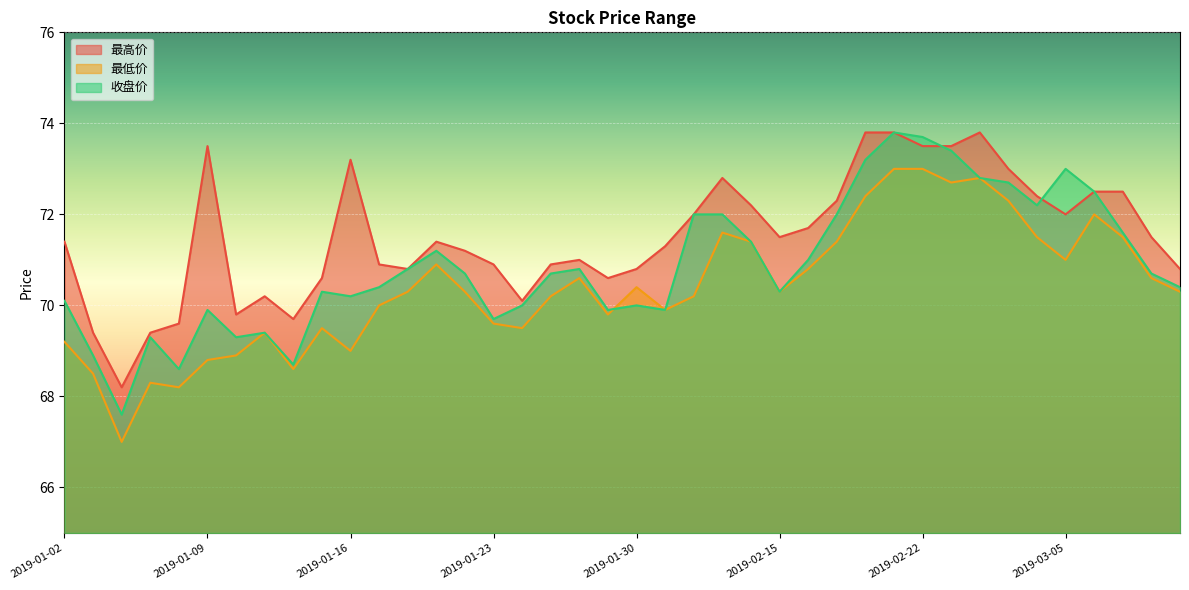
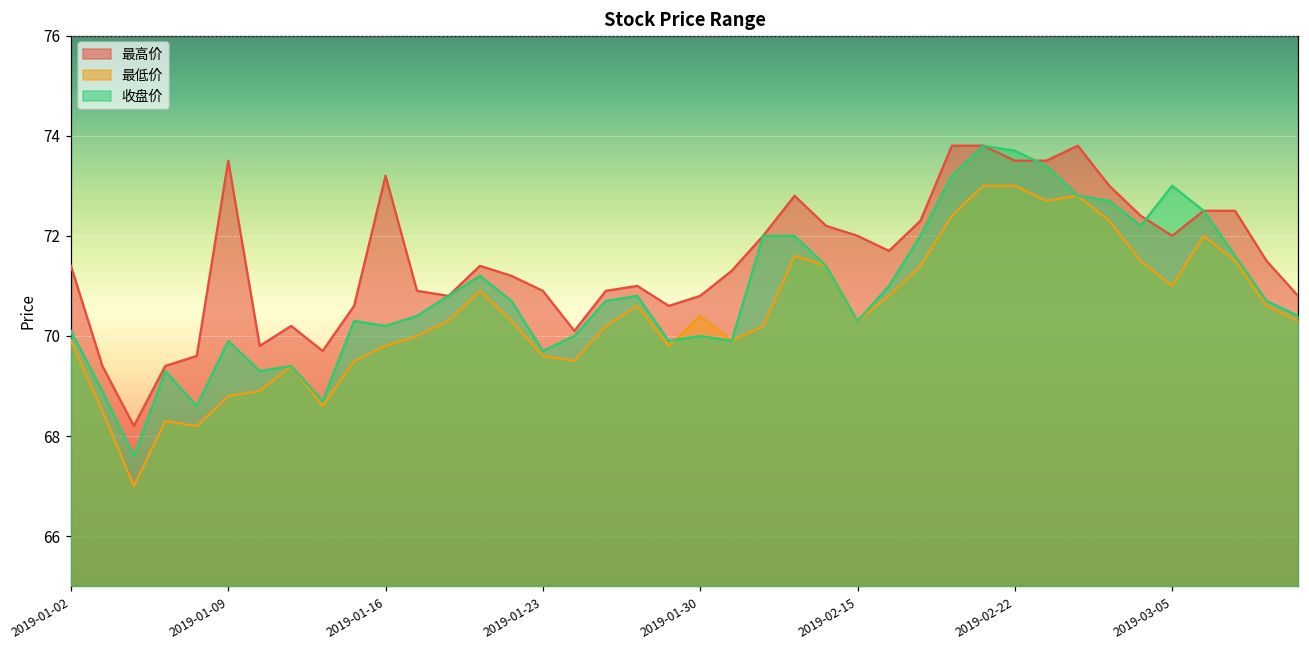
  {
    "最高价": {
      "2019-01-02": 71.4,
      "2019-01-09": 73.5,
      "2019-01-16": 73.2,
      "2019-01-23": 70.9,
      "2019-01-30": 70.8,
-     "2019-02-15": 71.5,
+     "2019-02-15": 72.0,
      "2019-02-22": 73.5,
      "2019-03-05": 72.0
    },
    "最低价": {
-     "2019-01-02": 69.2,
+     "2019-01-02": 69.9,
      "2019-01-09": 68.8,
-     "2019-01-16": 69.0,
+     "2019-01-16": 69.8,
      "2019-01-23": 69.6,
      "2019-01-30": 70.4,
      "2019-02-22": 73.0,
      "2019-03-05": 71.0
    },
    "收盘价": {
      "2019-01-02": 70.1,
      "2019-01-09": 69.9,
      "2019-01-16": 70.2,
      "2019-01-23": 69.7,
      "2019-01-30": 70.0,
      "2019-02-22": 73.7,
      "2019-03-05": 73.0
    }
  }
